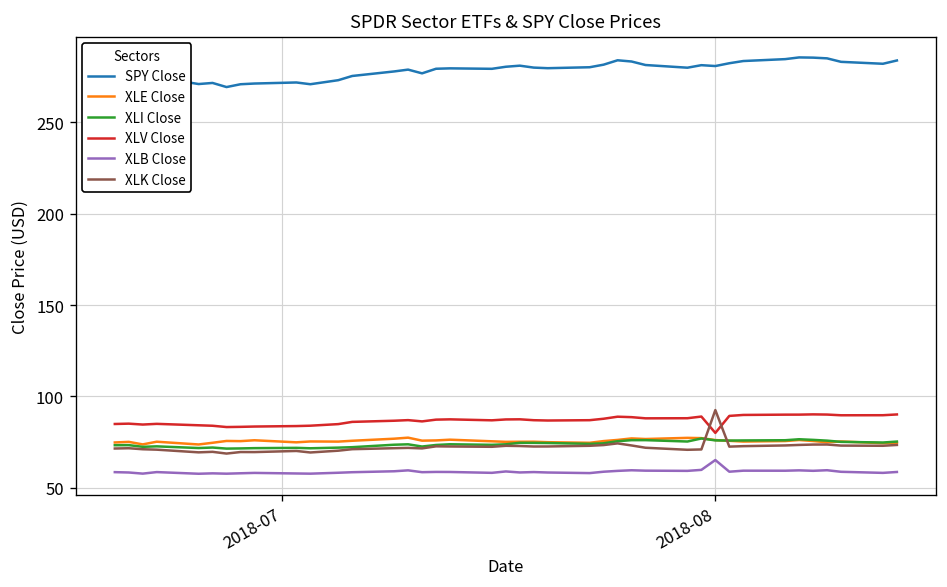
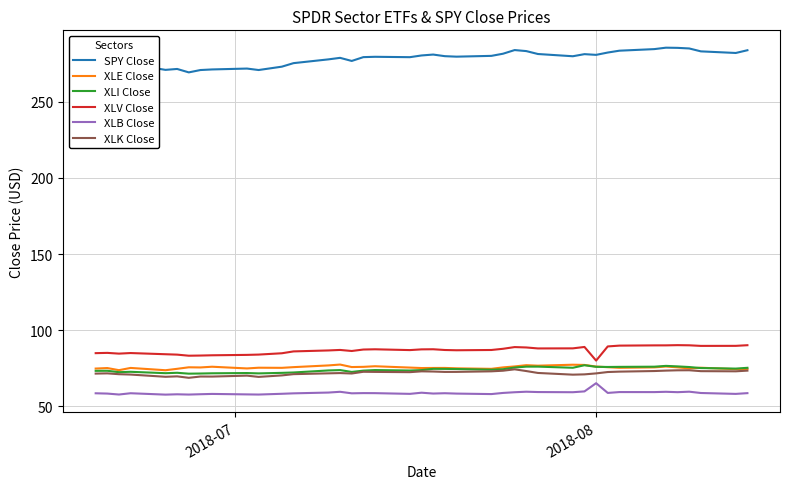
  {
    "SPY Close": {
      "2018-08": 281
    },
    "XLV Close": {
      "2018-08": 80
    },
    "XLB Close": {
      "2018-08": 65
    },
    "XLK Close": {
-     "2018-08": 92
+     "2018-08": 72
    }
  }
